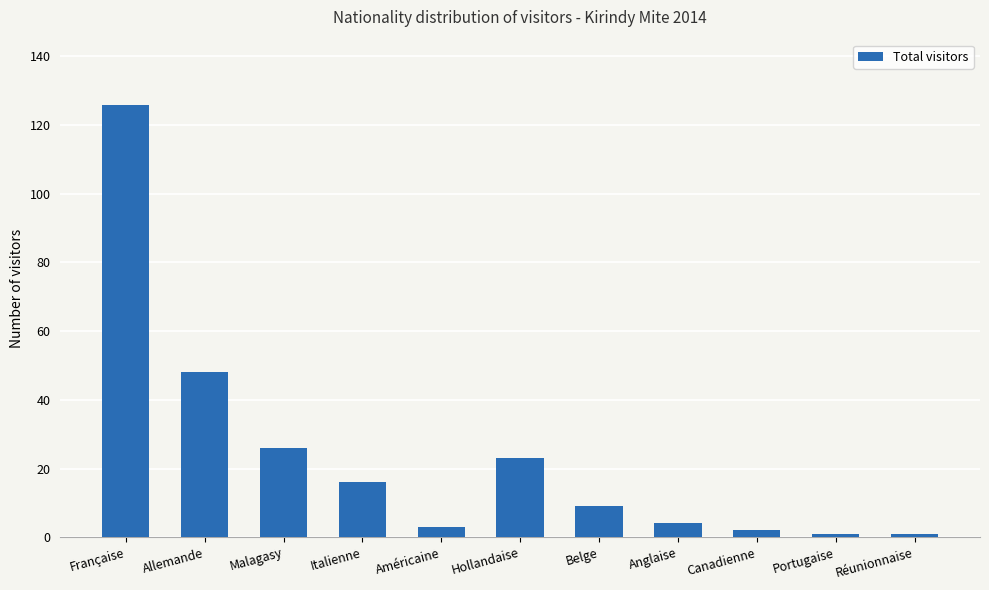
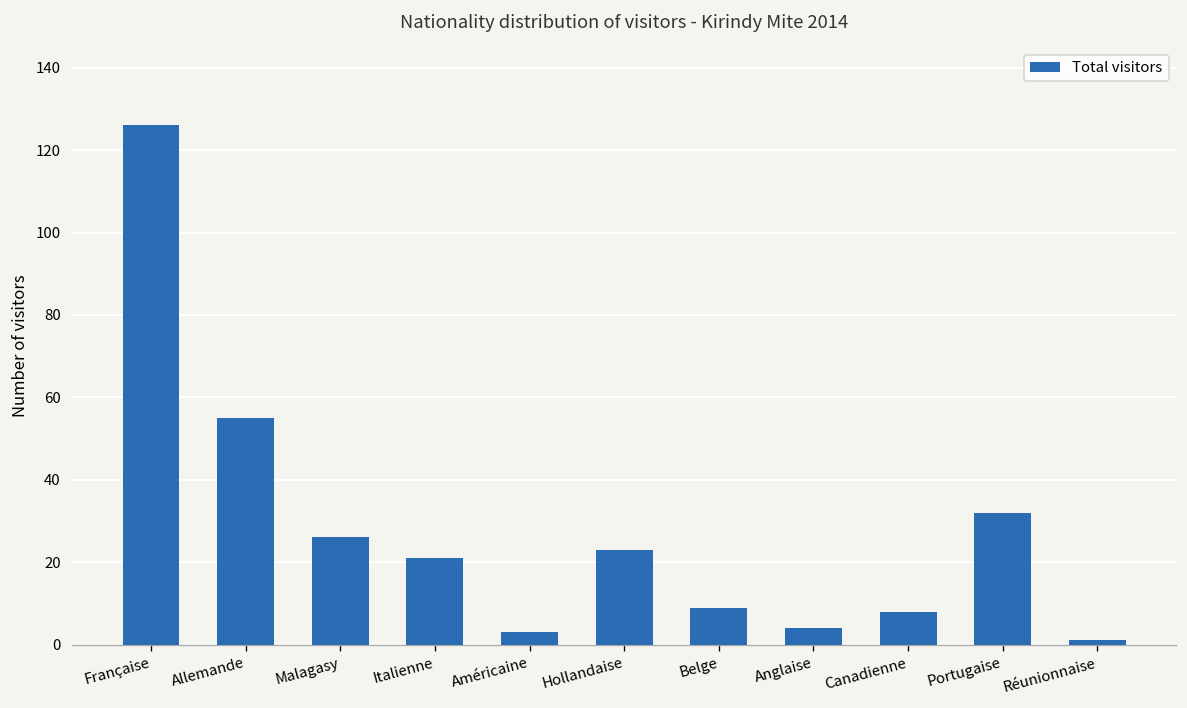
  {
    "Française": 126,
-   "Allemande": 48,
+   "Allemande": 55,
    "Malagasy": 26,
-   "Italienne": 16,
+   "Italienne": 21,
    "Américaine": 3,
    "Hollandaise": 23,
    "Belge": 9,
    "Anglaise": 4,
-   "Canadienne": 2,
-   "Portugaise": 1,
+   "Canadienne": 8,
+   "Portugaise": 32,
    "Réunionnaise": 1
  }
